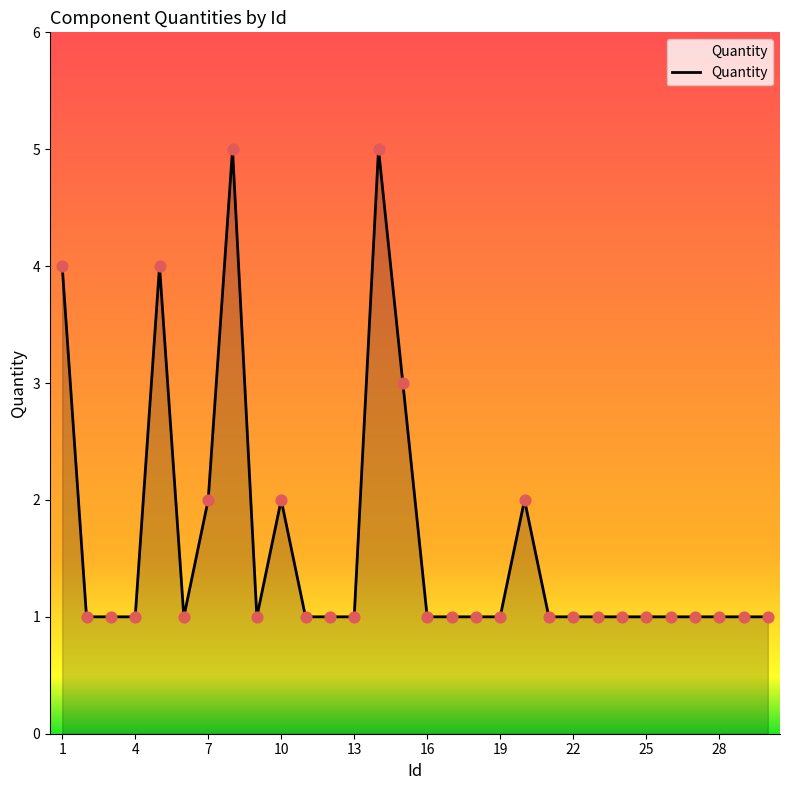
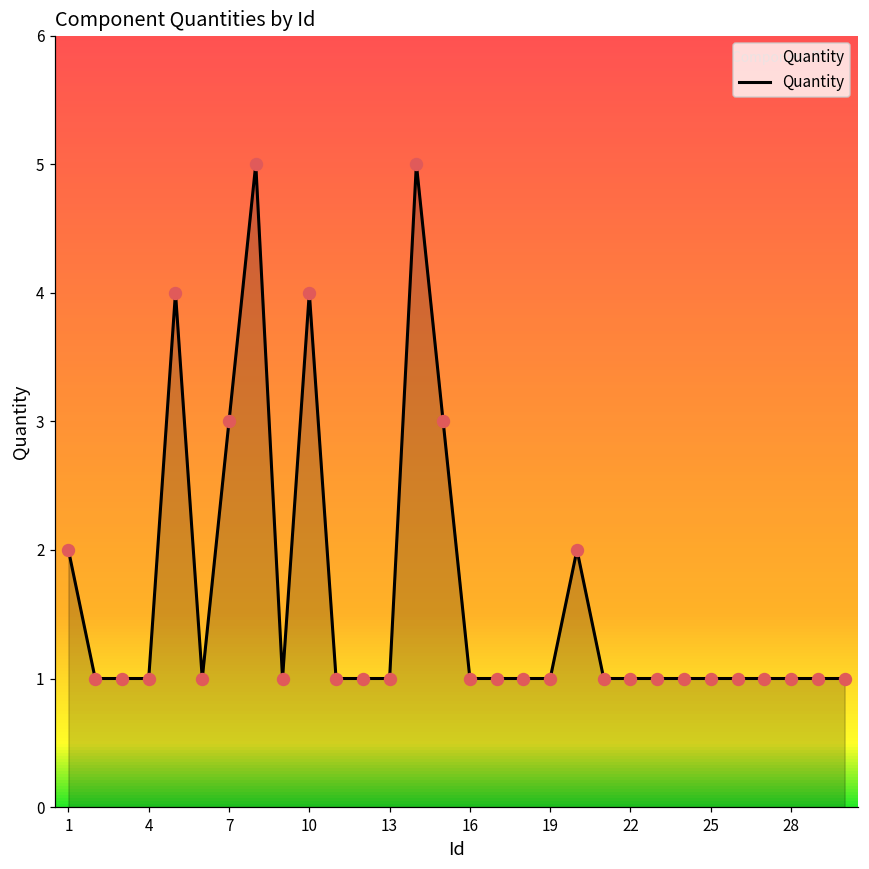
  {
-   "1": 4,
+   "1": 2,
    "4": 1,
-   "7": 2,
-   "10": 2,
+   "7": 3,
+   "10": 4,
    "13": 1,
    "16": 1,
    "19": 1,
    "22": 1,
    "25": 1,
    "28": 1
  }
